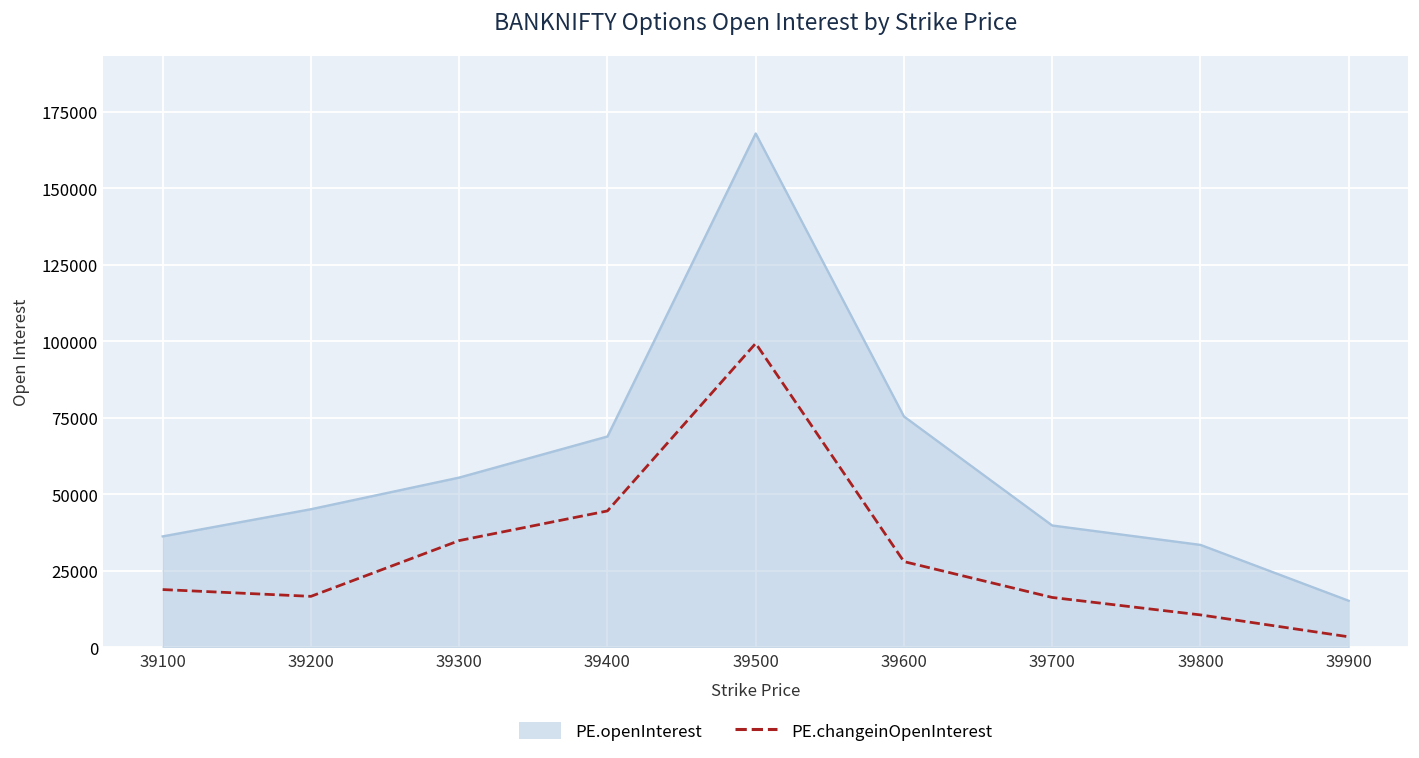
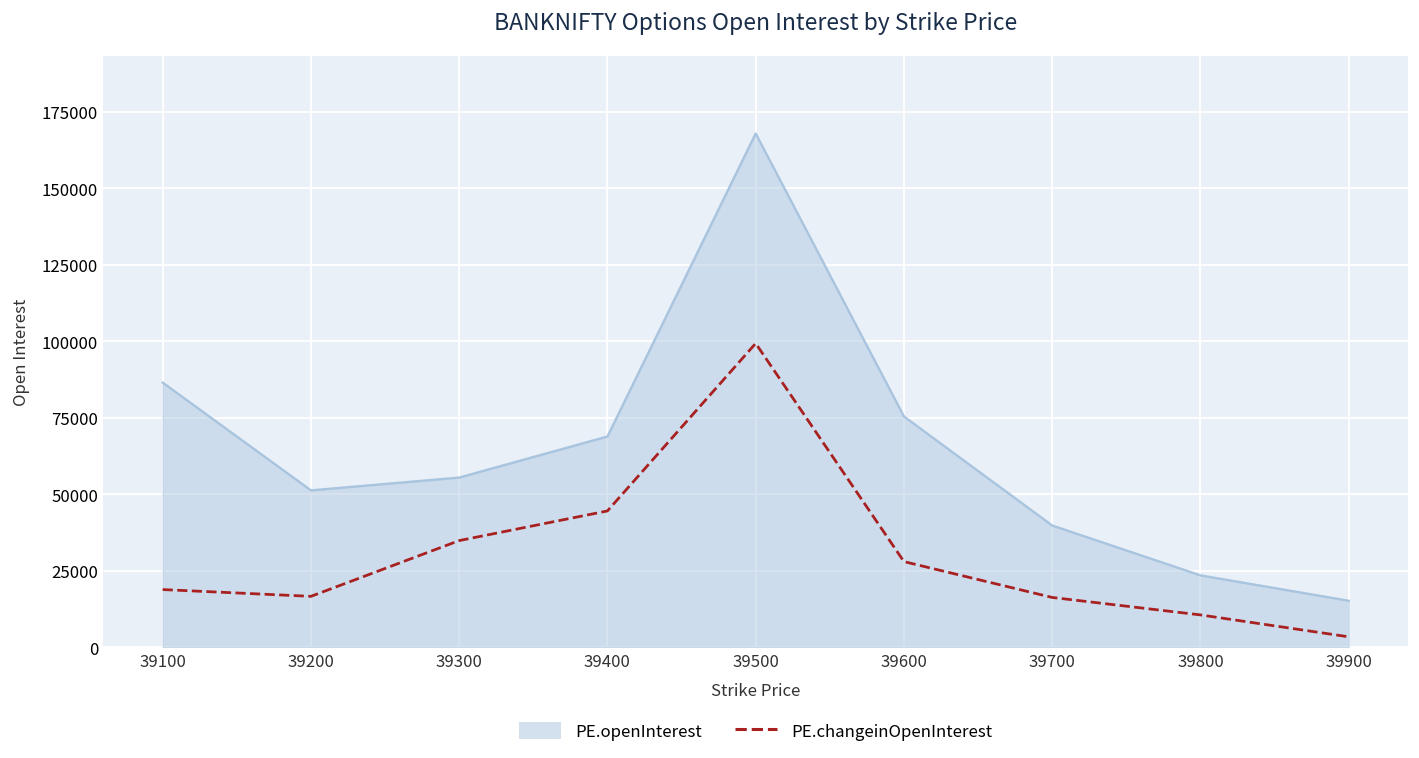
  {
    "PE.openInterest": {
-     "39100": 36000,
-     "39200": 45000,
+     "39100": 87000,
+     "39200": 51000,
      "39300": 55000,
      "39400": 69000,
      "39500": 168000,
      "39600": 75000,
      "39700": 40000,
-     "39800": 33000,
+     "39800": 24000,
      "39900": 15000
    },
    "PE.changeinOpenInterest": {
      "39100": 19000,
      "39200": 17000,
      "39300": 35000,
      "39400": 45000,
      "39500": 99000,
      "39600": 28000,
      "39700": 16000,
      "39800": 11000,
      "39900": 3000
    }
  }
